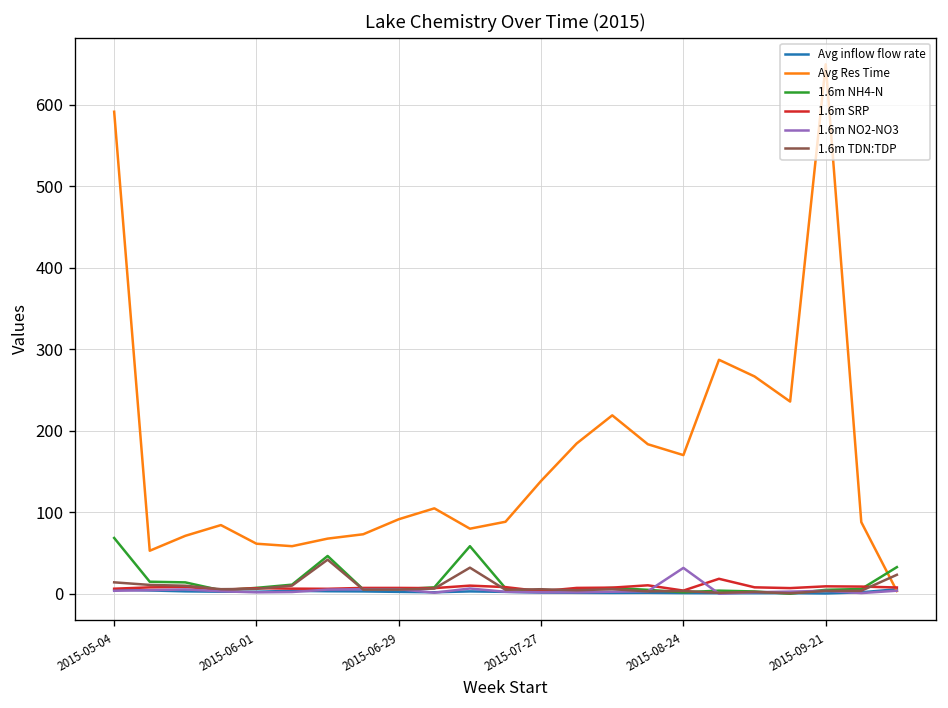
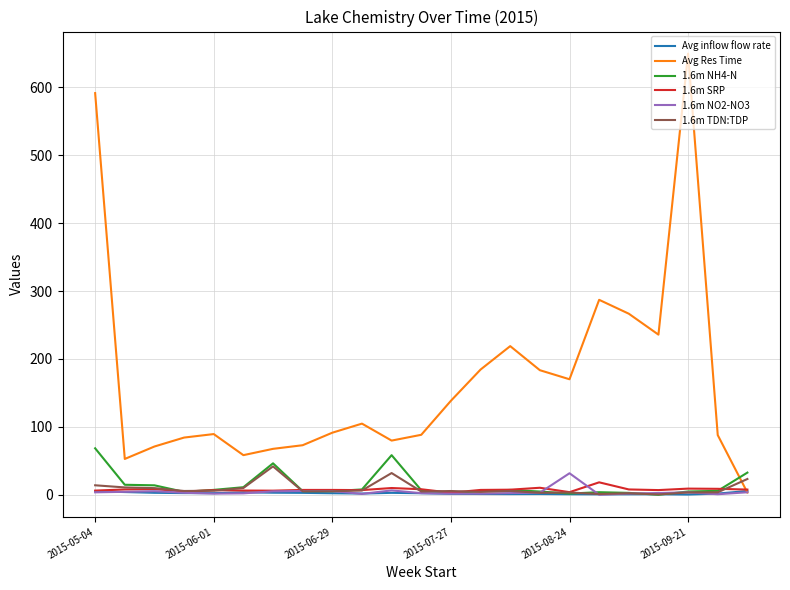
  {
    "Avg Res Time": {
      "2015-05-04": 590,
-     "2015-06-01": 60,
+     "2015-06-01": 90,
      "2015-06-29": 90,
      "2015-07-27": 140,
      "2015-08-24": 170
    },
    "1.6m NH4-N": {
      "2015-05-04": 70
    },
    "1.6m SRP": {
      "2015-09-21": 10
    },
    "1.6m NO2-NO3": {
      "2015-08-24": 30
    },
    "1.6m TDN:TDP": {
      "2015-05-04": 10
    }
  }
